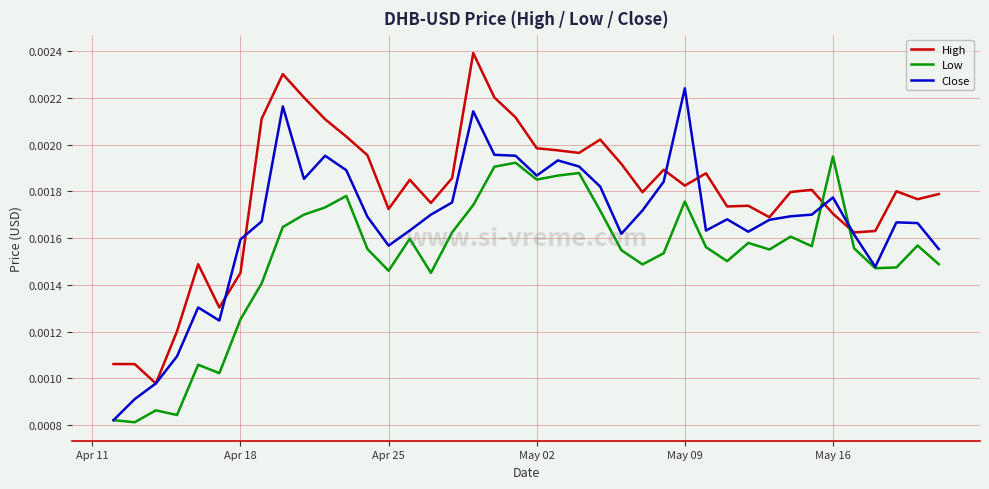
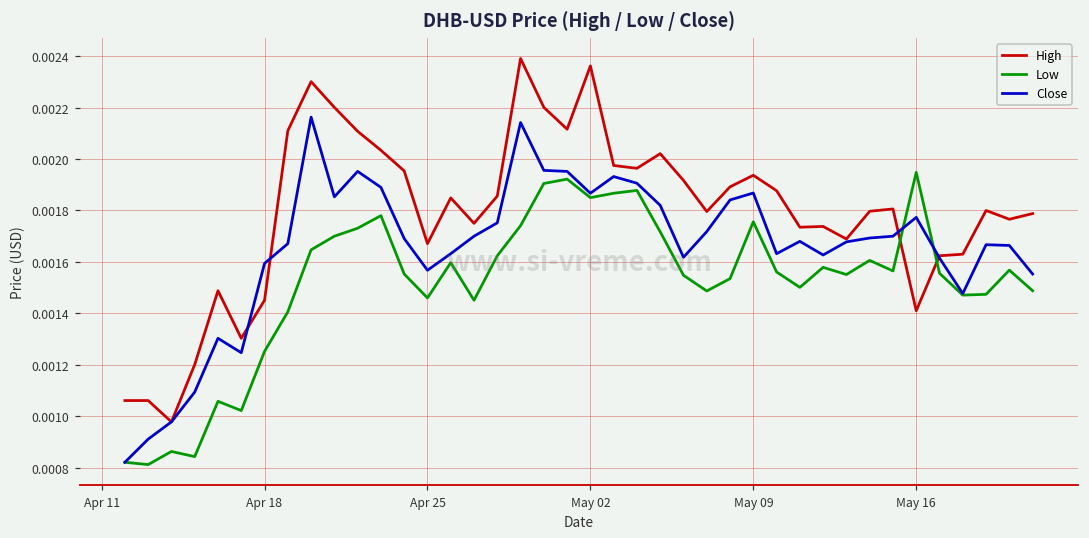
  {
    "High": {
      "Apr 18": 0.00145,
-     "Apr 25": 0.00172,
-     "May 02": 0.00198,
-     "May 09": 0.00182,
-     "May 16": 0.00170
+     "Apr 25": 0.00167,
+     "May 02": 0.00236,
+     "May 09": 0.00194,
+     "May 16": 0.00141
    },
    "Low": {
      "Apr 18": 0.00125,
      "Apr 25": 0.00146,
      "May 02": 0.00185,
      "May 09": 0.00176,
      "May 16": 0.00195
    },
    "Close": {
      "Apr 18": 0.00159,
      "Apr 25": 0.00157,
      "May 02": 0.00187,
-     "May 09": 0.00224,
+     "May 09": 0.00187,
      "May 16": 0.00177
    }
  }
